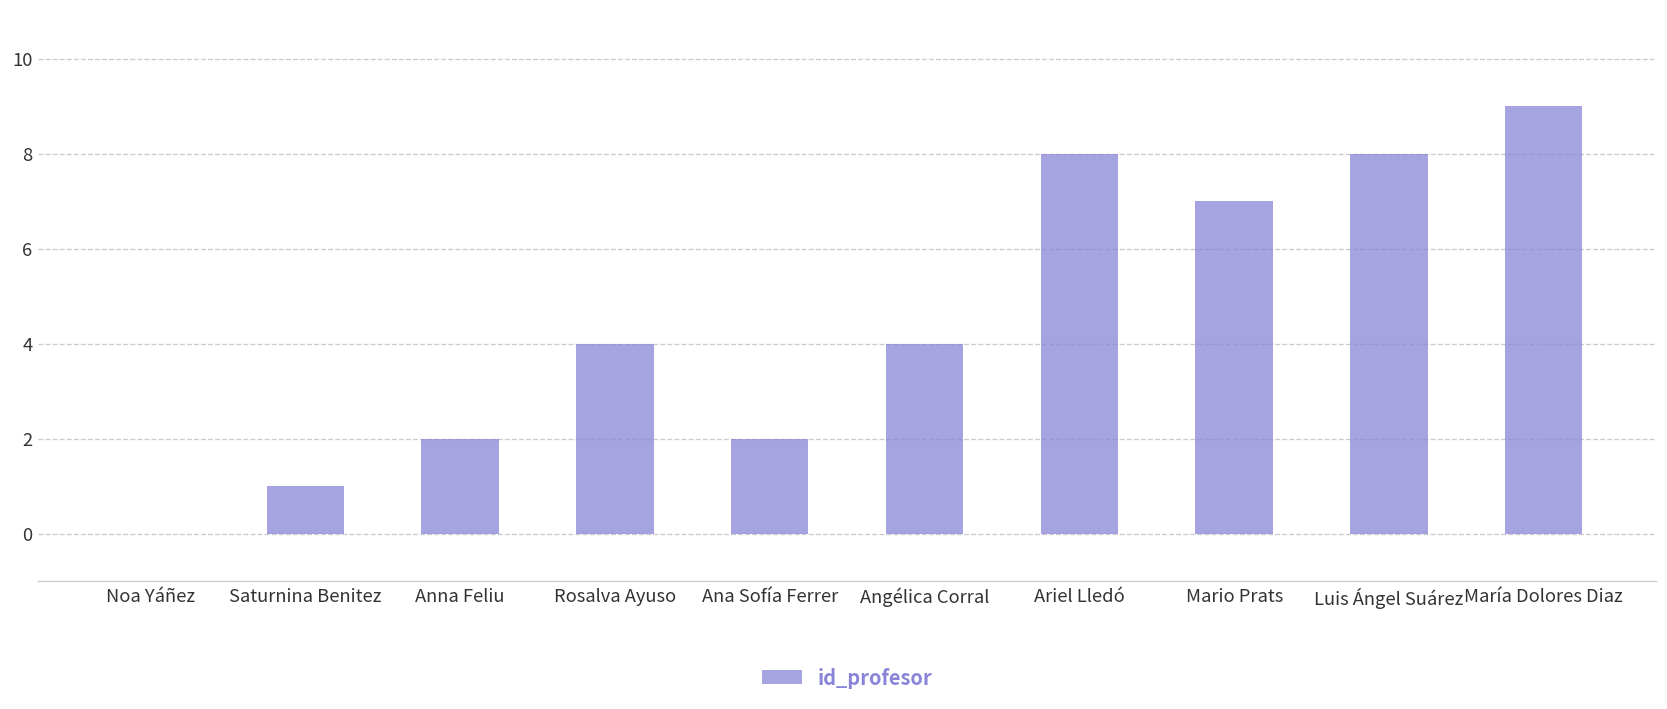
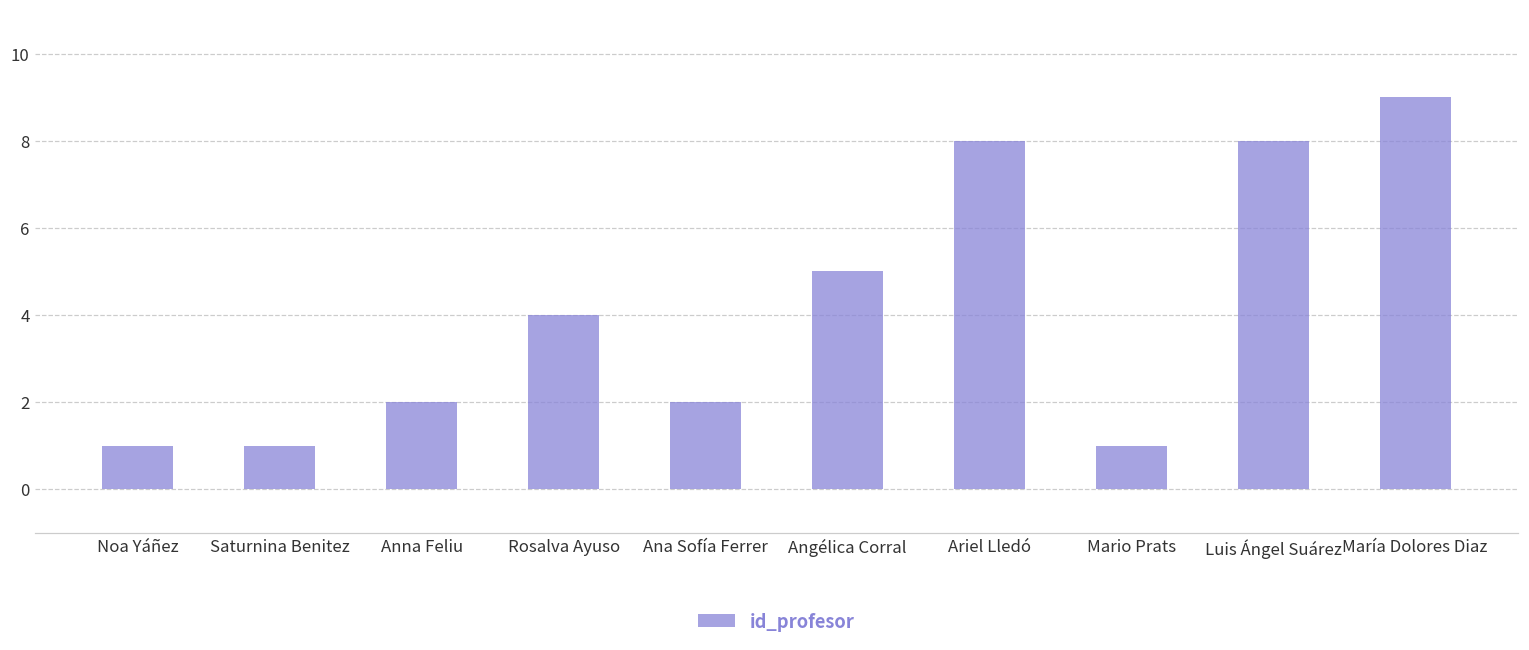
  {
-   "Noa Yáñez": 0,
+   "Noa Yáñez": 1,
    "Saturnina Benitez": 1,
    "Anna Feliu": 2,
    "Rosalva Ayuso": 4,
    "Ana Sofía Ferrer": 2,
-   "Angélica Corral": 4,
+   "Angélica Corral": 5,
    "Ariel Lledó": 8,
-   "Mario Prats": 7,
+   "Mario Prats": 1,
    "Luis Ángel Suárez": 8,
    "María Dolores Diaz": 9
  }
